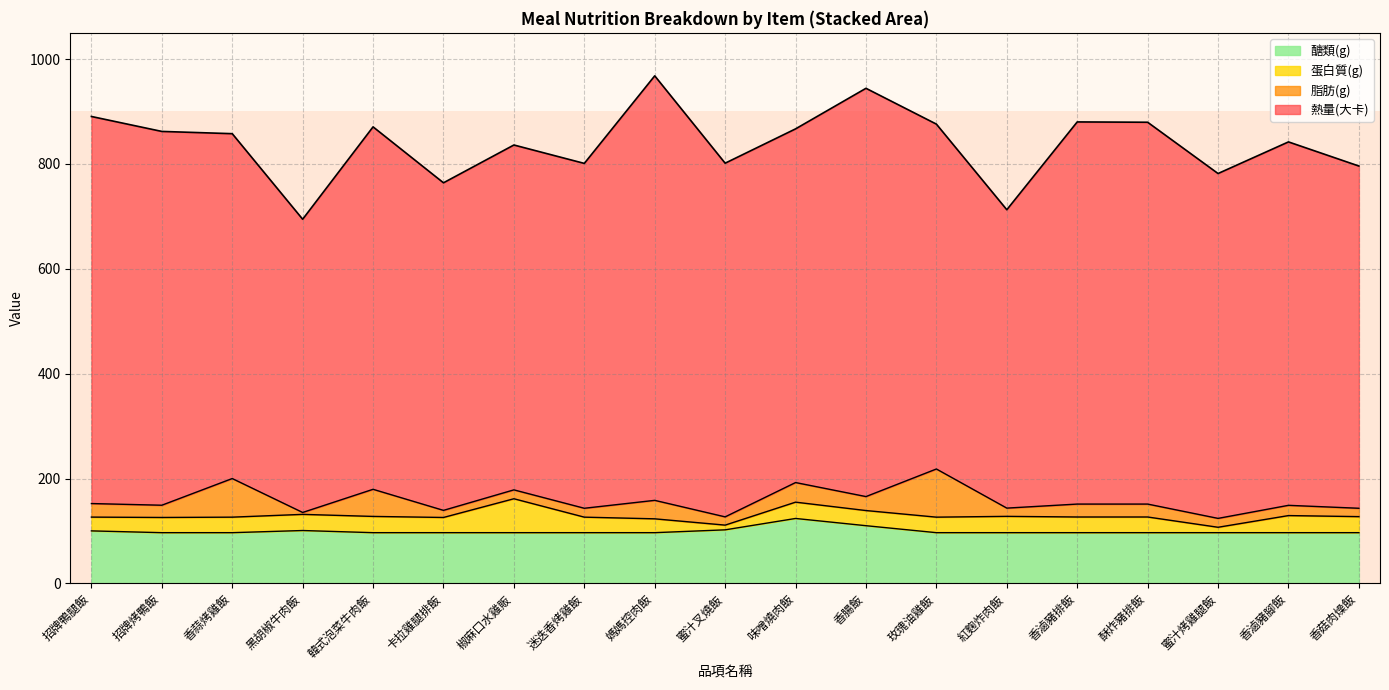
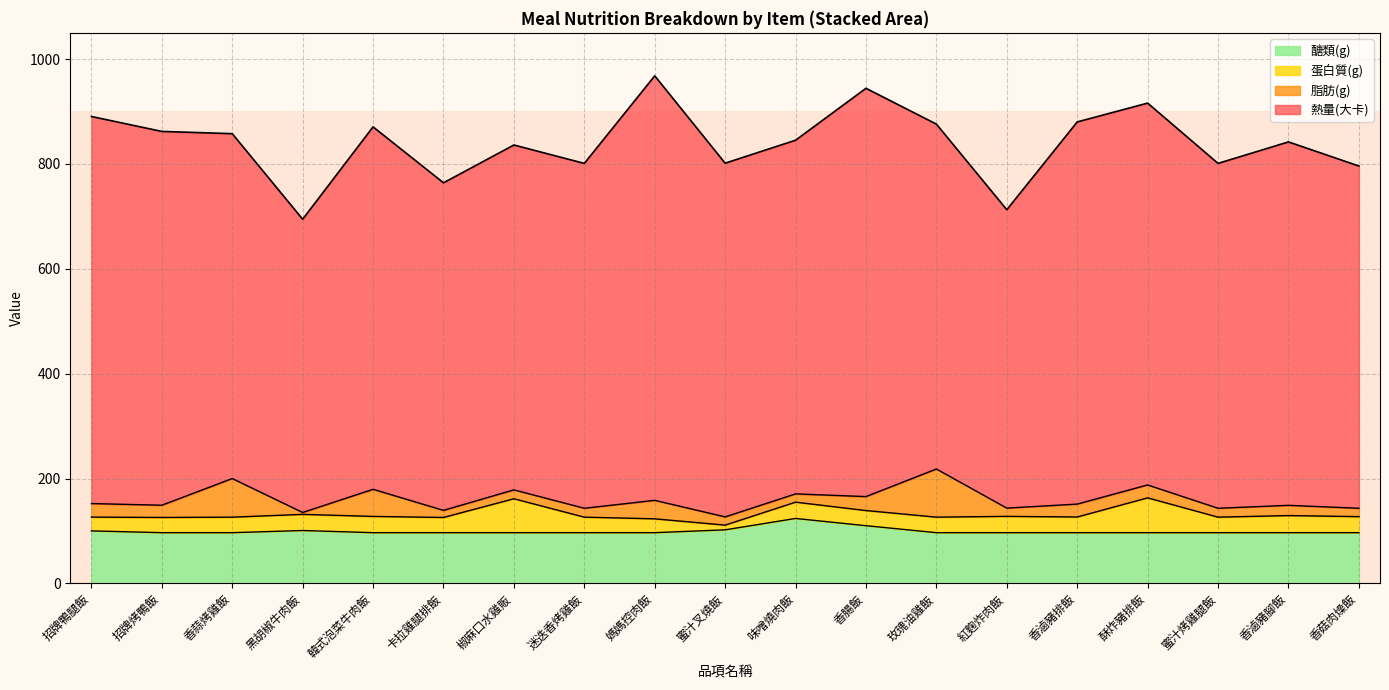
  {
    "醣類(g)": {
      "招牌鴨腿飯": 100,
      "招牌烤鴨飯": 100,
      "香蒜烤雞飯": 100,
      "黑胡椒牛肉飯": 100,
      "韓式泡菜牛肉飯": 100,
      "卡拉雞腿排飯": 100,
      "椒麻口水雞販": 100,
      "迷迭香烤雞飯": 100,
      "媽媽控肉飯": 100,
      "蜜汁叉燒飯": 100,
      "味噌燒肉飯": 120,
      "香腸飯": 110,
      "玫瑰油雞飯": 100,
      "紅麴炸肉飯": 100,
      "香滷豬排飯": 100,
      "酥炸豬排飯": 100,
      "蜜汁烤雞腿飯": 100,
      "香滷豬腳飯": 100,
      "香菇肉燥飯": 100
    },
    "蛋白質(g)": {
      "招牌鴨腿飯": 30,
      "招牌烤鴨飯": 30,
      "香蒜烤雞飯": 30,
      "韓式泡菜牛肉飯": 30,
      "卡拉雞腿排飯": 30,
      "椒麻口水雞販": 60,
      "迷迭香烤雞飯": 30,
      "媽媽控肉飯": 30,
      "蜜汁叉燒飯": 10,
      "味噌燒肉飯": 30,
      "香腸飯": 30,
      "玫瑰油雞飯": 30,
      "紅麴炸肉飯": 30,
      "香滷豬排飯": 30,
-     "酥炸豬排飯": 30,
-     "蜜汁烤雞腿飯": 10,
+     "酥炸豬排飯": 70,
+     "蜜汁烤雞腿飯": 30,
      "香滷豬腳飯": 30,
      "香菇肉燥飯": 30
    },
    "脂肪(g)": {
      "招牌鴨腿飯": 30,
      "招牌烤鴨飯": 20,
      "香蒜烤雞飯": 70,
      "韓式泡菜牛肉飯": 50,
      "卡拉雞腿排飯": 10,
      "椒麻口水雞販": 20,
      "迷迭香烤雞飯": 20,
      "媽媽控肉飯": 40,
      "蜜汁叉燒飯": 20,
-     "味噌燒肉飯": 40,
+     "味噌燒肉飯": 20,
      "香腸飯": 30,
      "玫瑰油雞飯": 90,
      "紅麴炸肉飯": 20,
      "香滷豬排飯": 20,
      "酥炸豬排飯": 20,
      "蜜汁烤雞腿飯": 20,
      "香滷豬腳飯": 20,
      "香菇肉燥飯": 20
    },
    "熱量(大卡)": {
      "招牌鴨腿飯": 740,
      "招牌烤鴨飯": 710,
      "香蒜烤雞飯": 660,
      "黑胡椒牛肉飯": 560,
      "韓式泡菜牛肉飯": 690,
      "卡拉雞腿排飯": 620,
      "椒麻口水雞販": 660,
      "迷迭香烤雞飯": 660,
      "媽媽控肉飯": 810,
      "蜜汁叉燒飯": 670,
      "味噌燒肉飯": 670,
      "香腸飯": 780,
      "玫瑰油雞飯": 660,
      "紅麴炸肉飯": 570,
      "香滷豬排飯": 730,
      "酥炸豬排飯": 730,
      "蜜汁烤雞腿飯": 660,
      "香滷豬腳飯": 690,
      "香菇肉燥飯": 650
    }
  }
